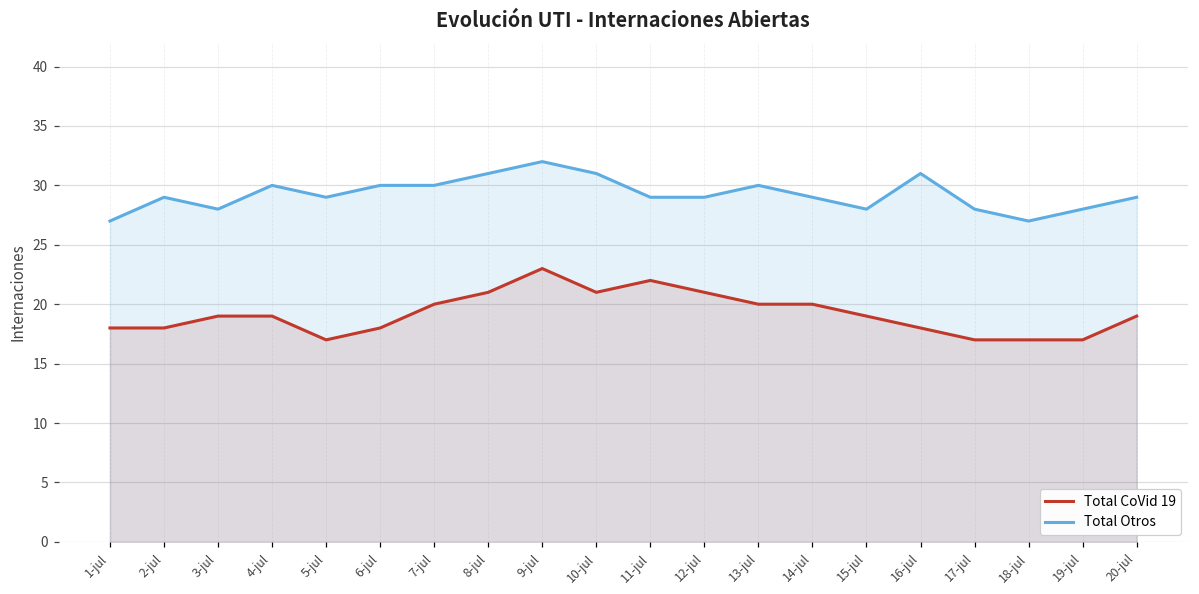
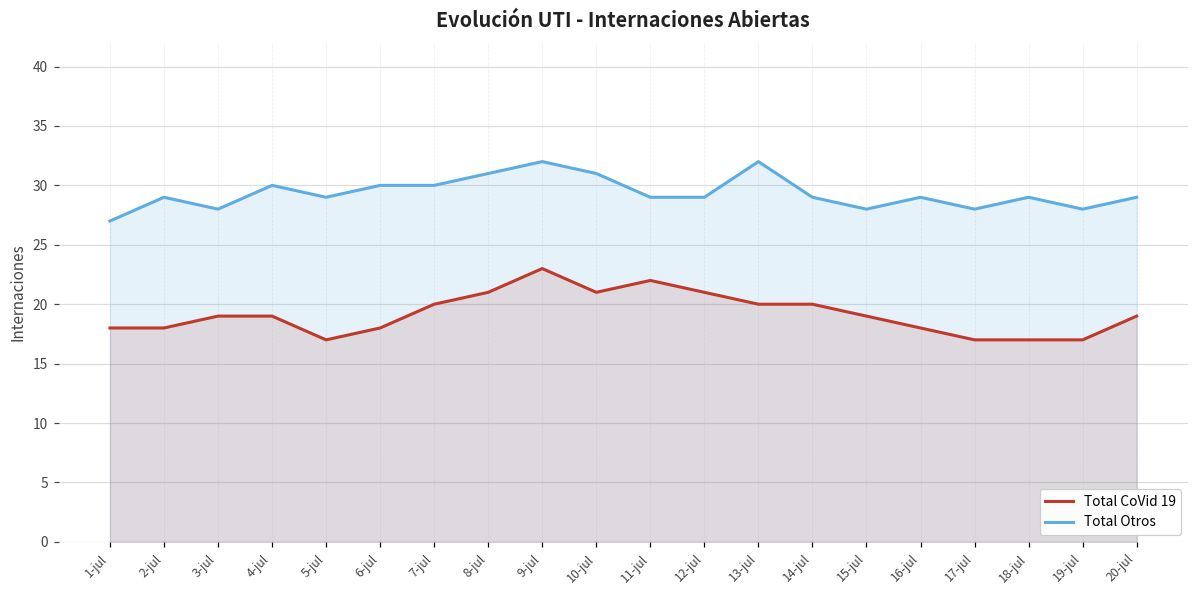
  {
    "Total CoVid 19": {
      "1-jul": 18,
      "2-jul": 18,
      "3-jul": 19,
      "4-jul": 19,
      "5-jul": 17,
      "6-jul": 18,
      "7-jul": 20,
      "8-jul": 21,
      "9-jul": 23,
      "10-jul": 21,
      "11-jul": 22,
      "12-jul": 21,
      "13-jul": 20,
      "14-jul": 20,
      "15-jul": 19,
      "16-jul": 18,
      "17-jul": 17,
      "18-jul": 17,
      "19-jul": 17,
      "20-jul": 19
    },
    "Total Otros": {
      "1-jul": 27,
      "2-jul": 29,
      "3-jul": 28,
      "4-jul": 30,
      "5-jul": 29,
      "6-jul": 30,
      "7-jul": 30,
      "8-jul": 31,
      "9-jul": 32,
      "10-jul": 31,
      "11-jul": 29,
      "12-jul": 29,
-     "13-jul": 30,
+     "13-jul": 32,
      "14-jul": 29,
      "15-jul": 28,
-     "16-jul": 31,
+     "16-jul": 29,
      "17-jul": 28,
-     "18-jul": 27,
+     "18-jul": 29,
      "19-jul": 28,
      "20-jul": 29
    }
  }
